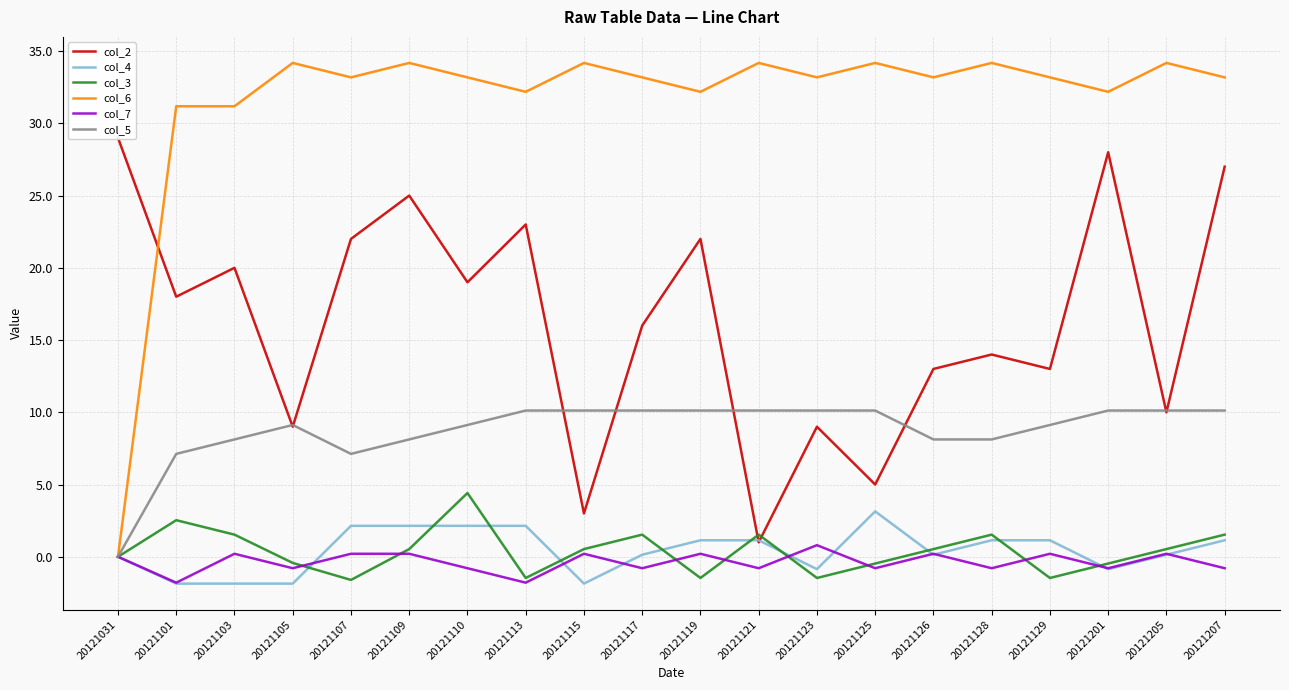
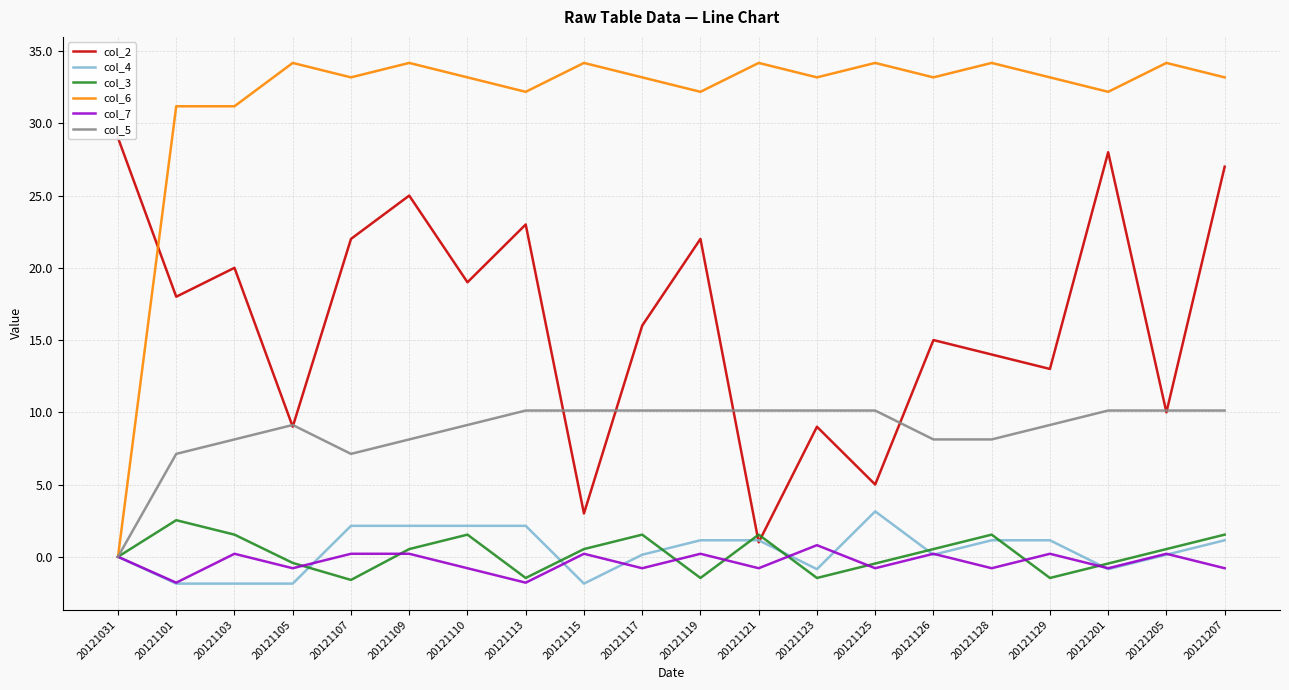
  {
    "col_2": {
      "20121101": 18,
      "20121103": 20,
      "20121107": 22,
      "20121109": 25,
      "20121110": 19,
      "20121113": 23,
      "20121115": 3,
      "20121117": 16,
      "20121119": 22,
      "20121123": 9,
      "20121125": 5,
-     "20121126": 13,
+     "20121126": 15,
      "20121128": 14,
      "20121129": 13,
      "20121201": 28,
      "20121207": 27
    },
    "col_4": {
      "20121103": -1.9,
      "20121105": -1.9,
      "20121107": 2.1,
      "20121109": 2.1,
      "20121110": 2.1,
      "20121113": 2.1,
      "20121115": -1.9,
      "20121117": 0.1,
      "20121119": 1.1,
      "20121123": -0.9,
      "20121125": 3.1,
      "20121128": 1.1,
      "20121129": 1.1,
      "20121207": 1.1
    },
    "col_3": {
      "20121101": 2.5,
      "20121103": 1.5,
      "20121105": -0.4,
      "20121107": -1.6,
      "20121109": 0.5,
-     "20121110": 4.4,
+     "20121110": 1.5,
      "20121113": -1.5,
      "20121115": 0.5,
      "20121117": 1.5,
      "20121119": -1.5,
      "20121121": 1.5,
      "20121123": -1.5,
      "20121125": -0.5,
      "20121126": 0.5,
      "20121128": 1.5,
      "20121129": -1.5,
      "20121201": -0.5,
      "20121205": 0.5,
      "20121207": 1.5
    },
    "col_6": {
      "20121101": 31.2,
      "20121103": 31.2,
      "20121105": 34.2,
      "20121107": 33.2,
      "20121109": 34.2,
      "20121110": 33.2,
      "20121113": 32.2,
      "20121115": 34.2,
      "20121117": 33.2,
      "20121119": 32.2,
      "20121121": 34.2,
      "20121123": 33.2,
      "20121125": 34.2,
      "20121126": 33.2,
      "20121128": 34.2,
      "20121129": 33.2,
      "20121201": 32.2,
      "20121205": 34.2,
      "20121207": 33.2
    },
    "col_7": {
      "20121103": 0.2,
      "20121105": -0.8,
      "20121107": 0.2,
      "20121109": 0.2,
      "20121110": -0.8,
      "20121113": -1.8,
      "20121115": 0.2,
      "20121117": -0.8,
      "20121119": 0.2,
      "20121121": -0.8,
      "20121123": 0.8,
      "20121125": -0.8,
      "20121128": -0.8,
      "20121129": 0.2,
      "20121207": -0.8
    },
    "col_5": {
      "20121101": 7.1,
      "20121103": 8.1,
      "20121107": 7.1,
      "20121109": 8.1,
      "20121110": 9.1,
      "20121113": 10.1,
      "20121115": 10.1,
      "20121117": 10.1,
      "20121119": 10.1,
      "20121121": 10.1,
      "20121123": 10.1,
      "20121125": 10.1,
      "20121126": 8.1,
      "20121128": 8.1,
      "20121129": 9.1,
      "20121201": 10.1,
      "20121207": 10.1
    }
  }
